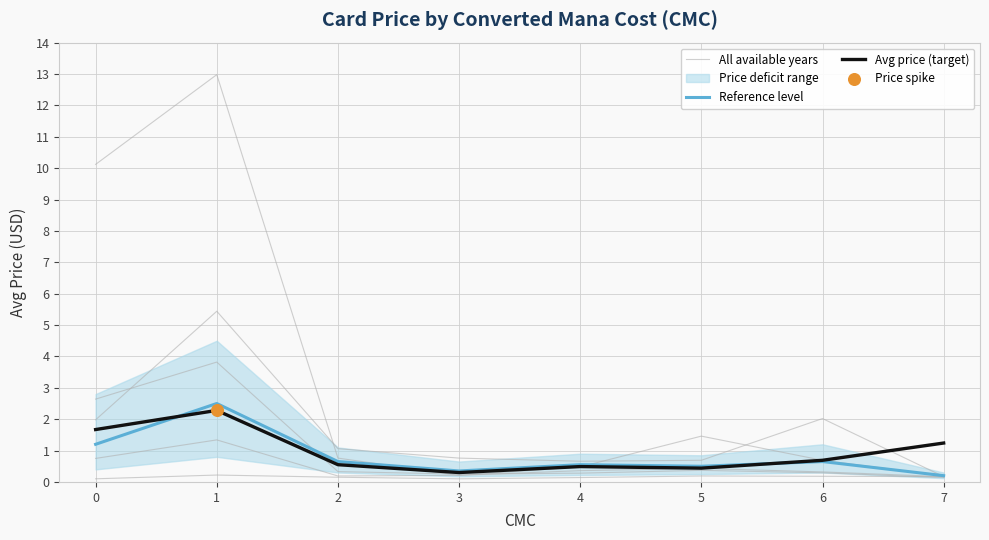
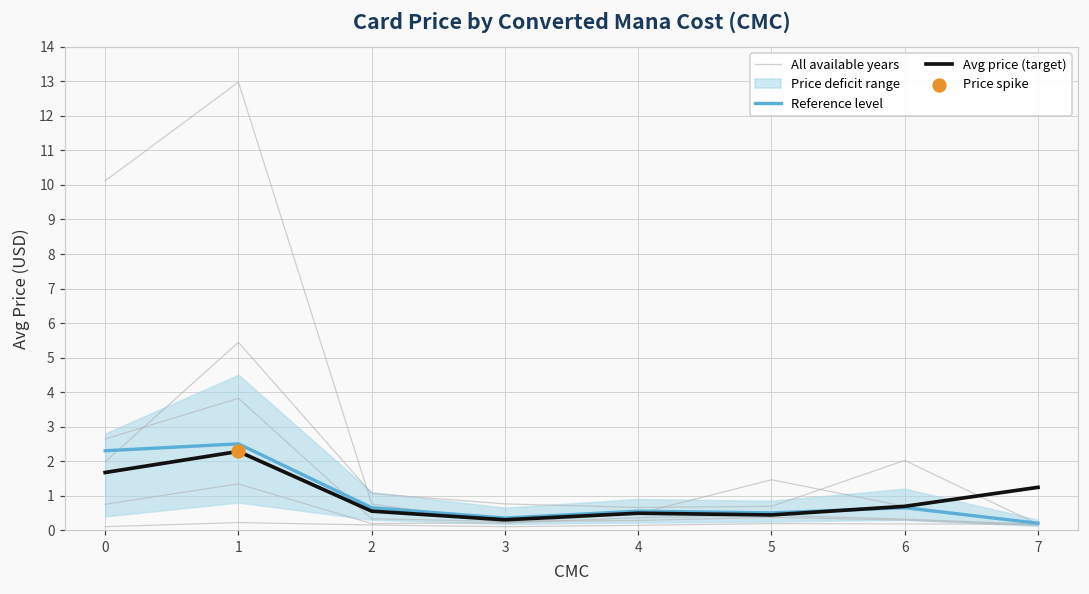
  {
    "Reference level": {
-     "0": 1.2,
+     "0": 2.3,
      "1": 2.5,
      "2": 0.7
    },
    "Avg price (target)": {
      "0": 1.7,
      "2": 0.6,
      "7": 1.2
    }
  }
